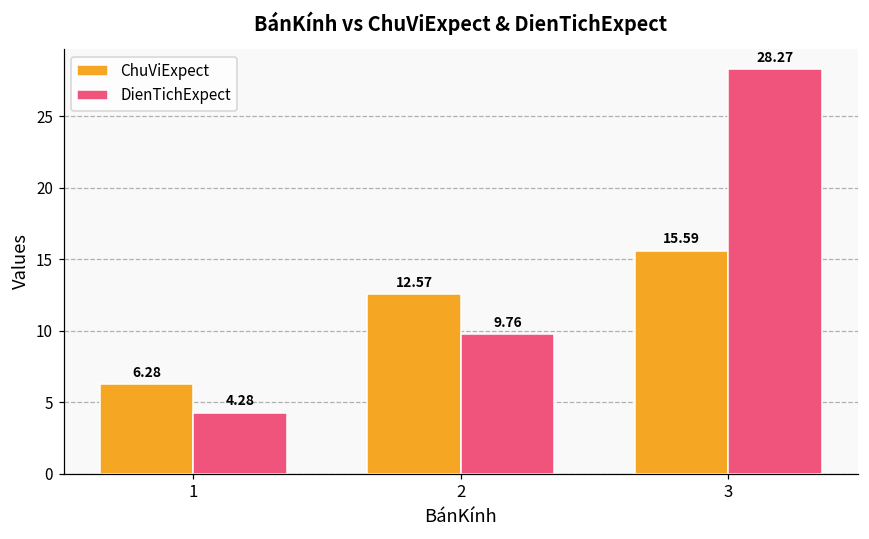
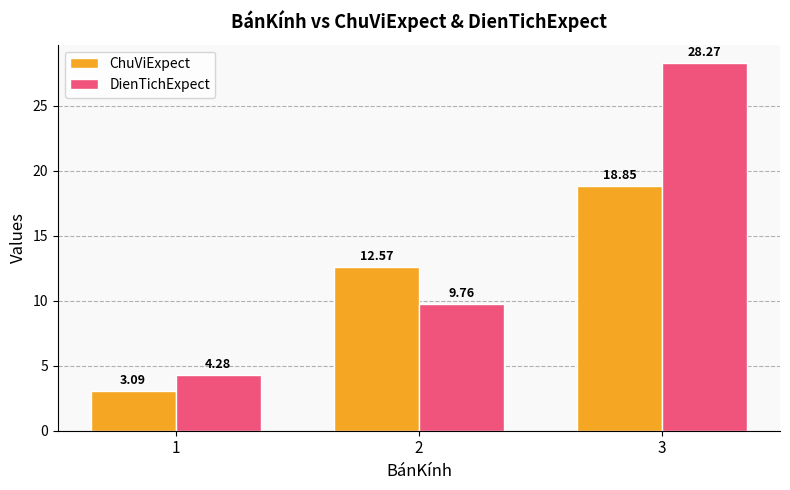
  {
    "ChuViExpect": {
-     "1": 6.28,
+     "1": 3.09,
      "2": 12.57,
-     "3": 15.59
+     "3": 18.85
    },
    "DienTichExpect": {
      "1": 4.28,
      "2": 9.76,
      "3": 28.27
    }
  }
